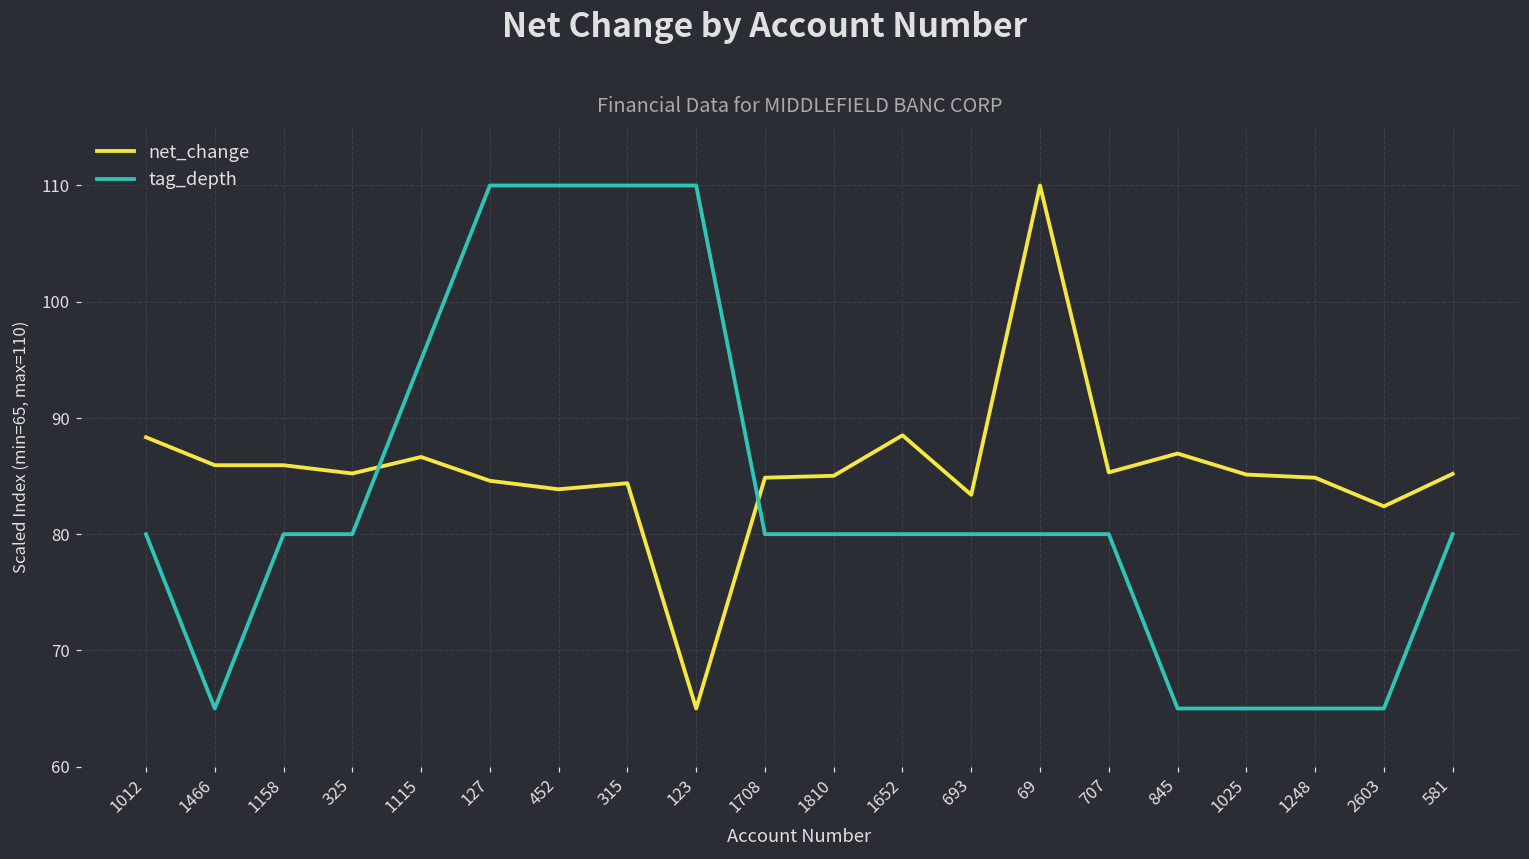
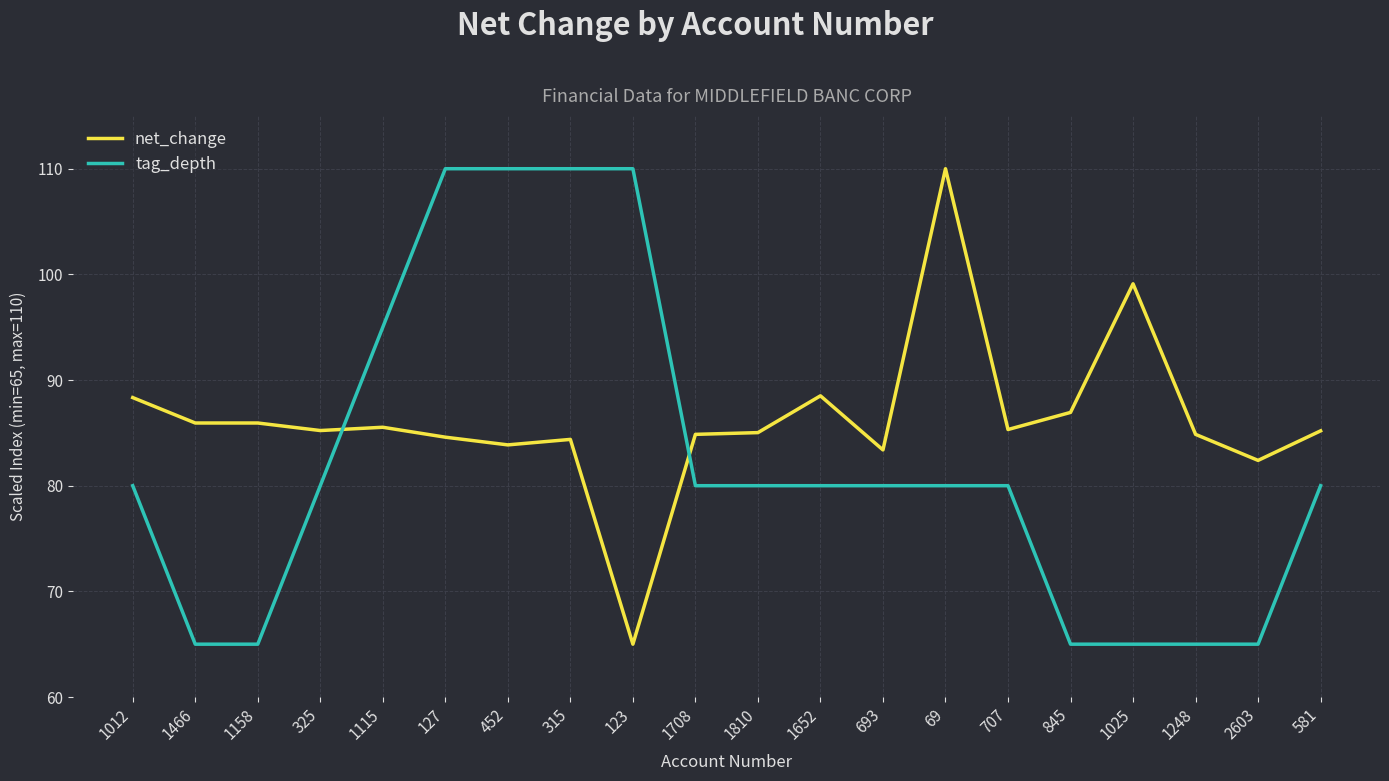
  {
    "net_change": {
      "1012": 88.3,
      "1466": 85.9,
      "1158": 85.9,
      "325": 85.2,
-     "1115": 86.6,
+     "1115": 85.5,
      "127": 84.6,
      "452": 83.9,
      "315": 84.4,
      "123": 65.0,
      "1708": 84.9,
      "1810": 85.0,
      "1652": 88.5,
      "693": 83.4,
      "69": 110.0,
      "707": 85.3,
      "845": 86.9,
-     "1025": 85.1,
+     "1025": 99.1,
      "1248": 84.9,
      "2603": 82.4,
      "581": 85.2
    },
    "tag_depth": {
      "1012": 80.0,
      "1466": 65.0,
-     "1158": 80.0,
+     "1158": 65.0,
      "325": 80.0,
      "1115": 95.0,
      "127": 110.0,
      "452": 110.0,
      "315": 110.0,
      "123": 110.0,
      "1708": 80.0,
      "1810": 80.0,
      "1652": 80.0,
      "693": 80.0,
      "69": 80.0,
      "707": 80.0,
      "845": 65.0,
      "1025": 65.0,
      "1248": 65.0,
      "2603": 65.0,
      "581": 80.0
    }
  }
